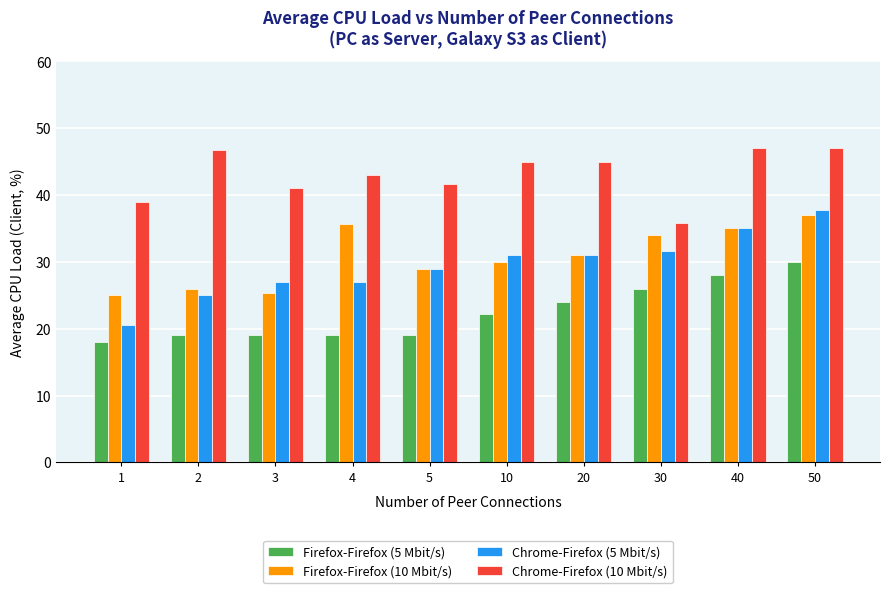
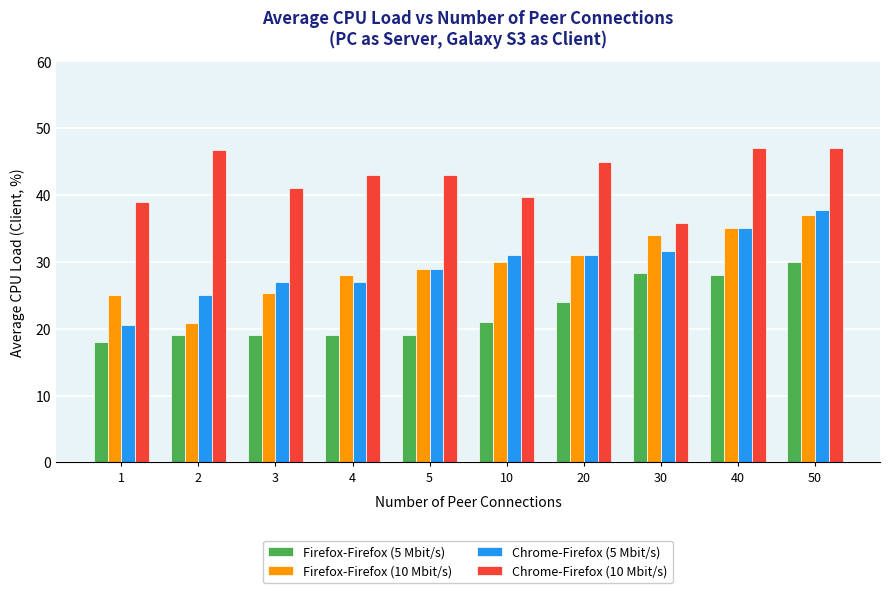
  {
    "Firefox-Firefox (5 Mbit/s)": {
      "1": 18,
      "2": 19,
      "3": 19,
      "4": 19,
      "5": 19,
-     "10": 22,
+     "10": 21,
      "20": 24,
-     "30": 26,
+     "30": 28,
      "40": 28,
      "50": 30
    },
    "Firefox-Firefox (10 Mbit/s)": {
      "1": 25,
-     "2": 26,
+     "2": 21,
      "3": 25,
-     "4": 36,
+     "4": 28,
      "5": 29,
      "10": 30,
      "20": 31,
      "30": 34,
      "40": 35,
      "50": 37
    },
    "Chrome-Firefox (5 Mbit/s)": {
      "1": 21,
      "2": 25,
      "3": 27,
      "4": 27,
      "5": 29,
      "10": 31,
      "20": 31,
      "30": 32,
      "40": 35,
      "50": 38
    },
    "Chrome-Firefox (10 Mbit/s)": {
      "1": 39,
      "2": 47,
      "3": 41,
      "4": 43,
-     "5": 42,
-     "10": 45,
+     "5": 43,
+     "10": 40,
      "20": 45,
      "30": 36,
      "40": 47,
      "50": 47
    }
  }
